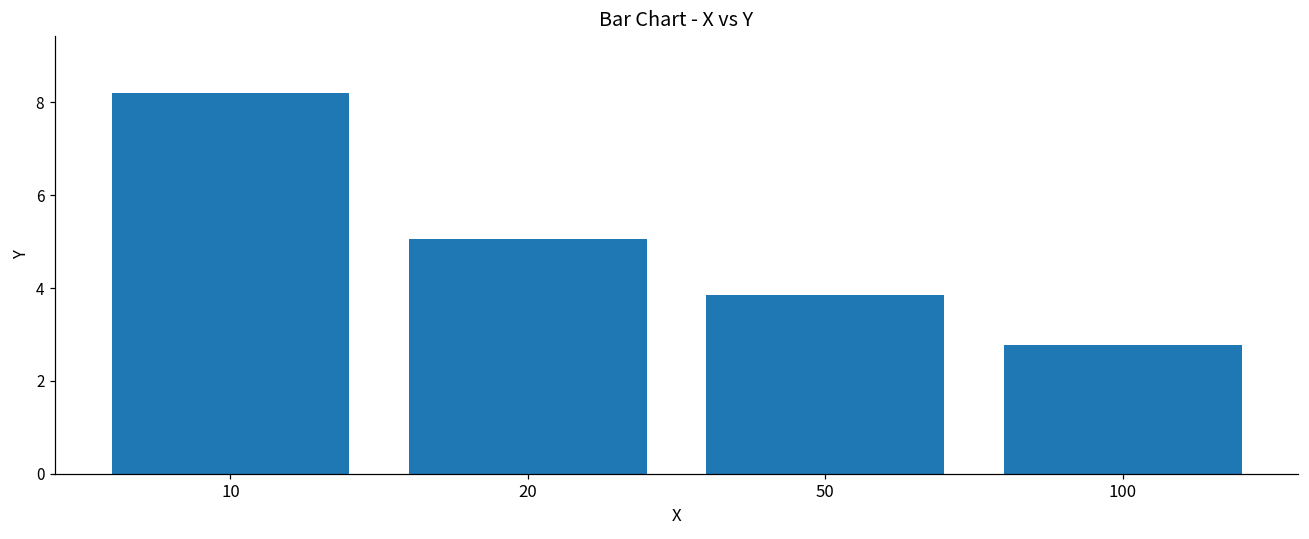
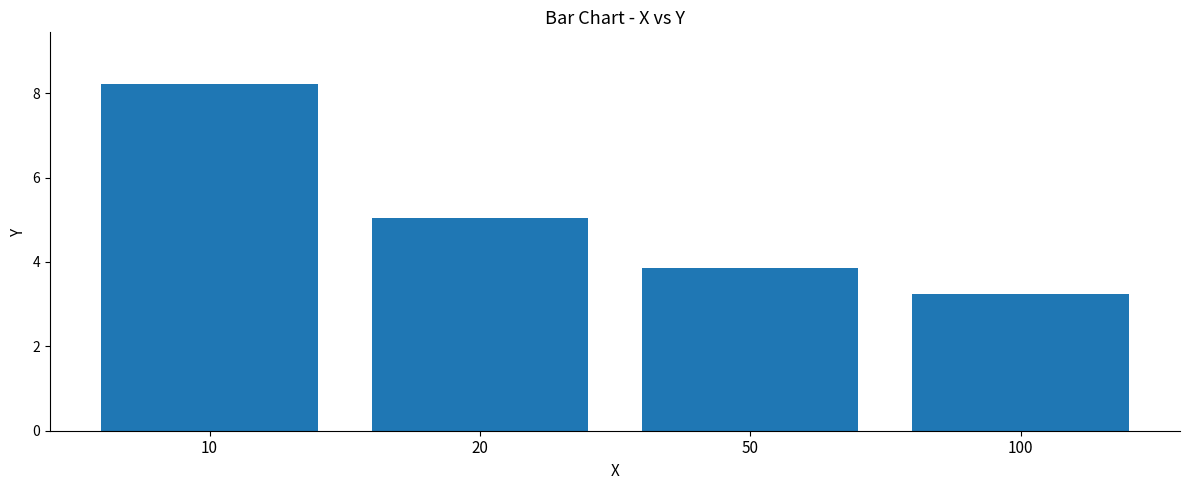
  {
    "10": 8.2,
    "20": 5.1,
    "50": 3.9,
-   "100": 2.8
+   "100": 3.2
  }
